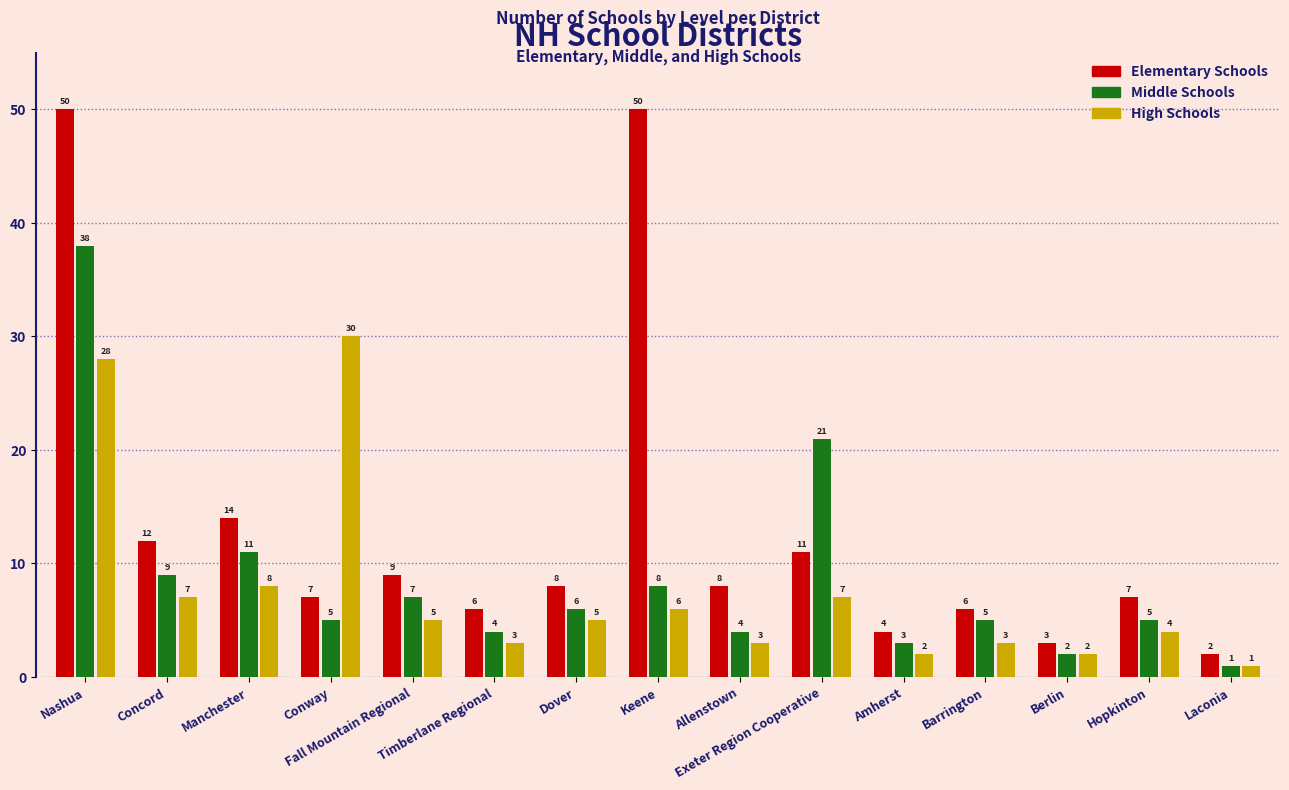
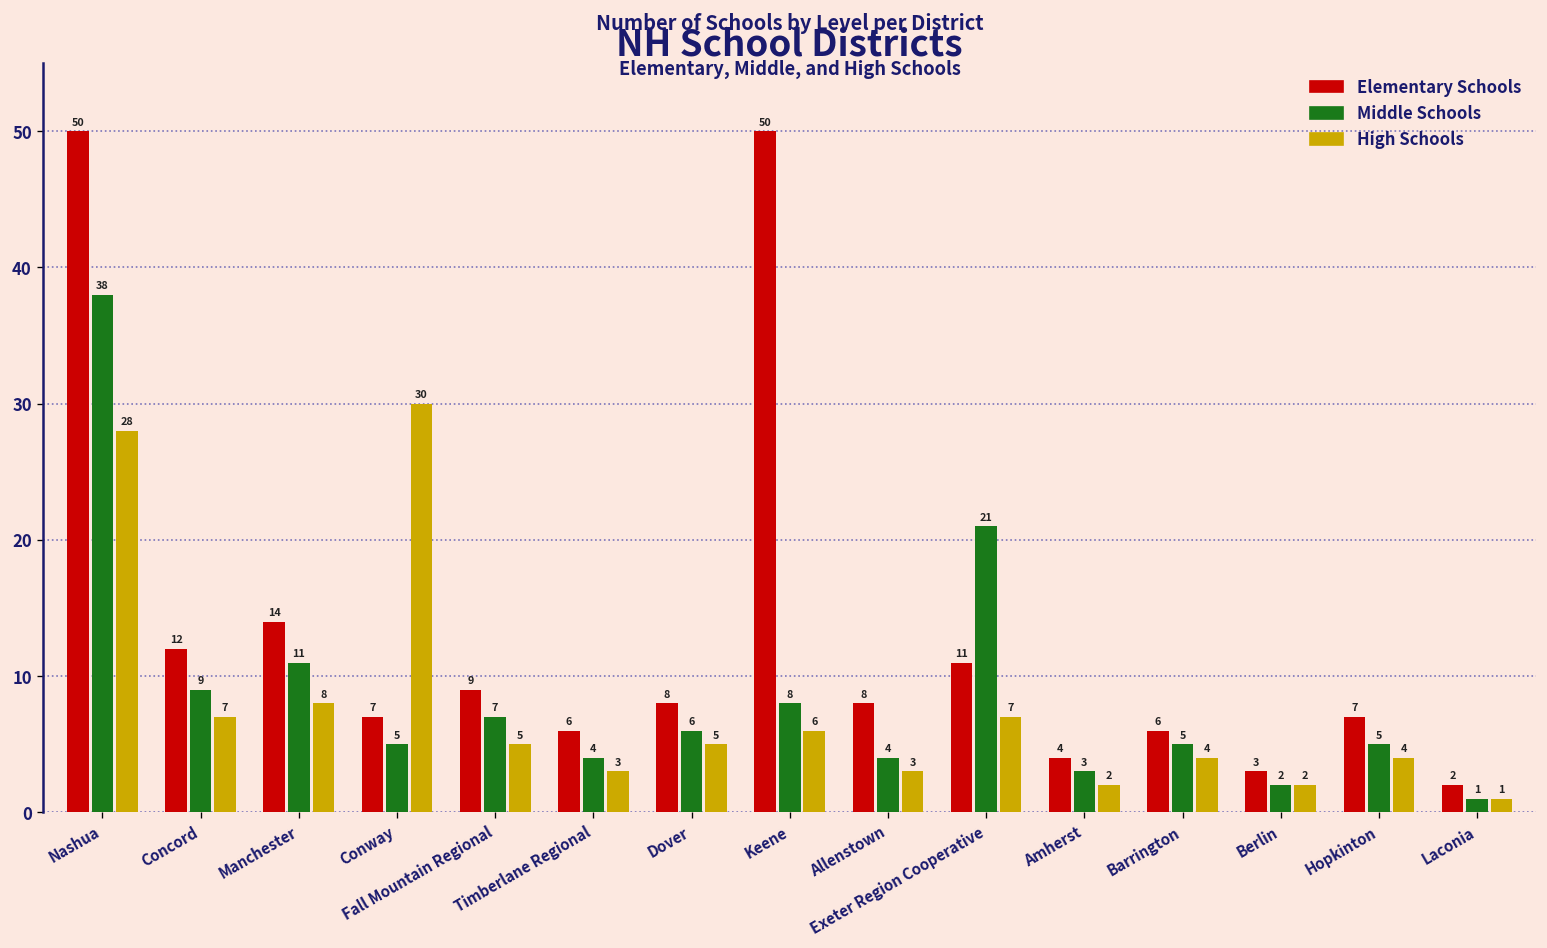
  {
    "Elementary Schools": {
      "Nashua": 50,
      "Concord": 12,
      "Manchester": 14,
      "Conway": 7,
      "Fall Mountain Regional": 9,
      "Timberlane Regional": 6,
      "Dover": 8,
      "Keene": 50,
      "Allenstown": 8,
      "Exeter Region Cooperative": 11,
      "Amherst": 4,
      "Barrington": 6,
      "Berlin": 3,
      "Hopkinton": 7,
      "Laconia": 2
    },
    "Middle Schools": {
      "Nashua": 38,
      "Concord": 9,
      "Manchester": 11,
      "Conway": 5,
      "Fall Mountain Regional": 7,
      "Timberlane Regional": 4,
      "Dover": 6,
      "Keene": 8,
      "Allenstown": 4,
      "Exeter Region Cooperative": 21,
      "Amherst": 3,
      "Barrington": 5,
      "Berlin": 2,
      "Hopkinton": 5,
      "Laconia": 1
    },
    "High Schools": {
      "Nashua": 28,
      "Concord": 7,
      "Manchester": 8,
      "Conway": 30,
      "Fall Mountain Regional": 5,
      "Timberlane Regional": 3,
      "Dover": 5,
      "Keene": 6,
      "Allenstown": 3,
      "Exeter Region Cooperative": 7,
      "Amherst": 2,
-     "Barrington": 3,
+     "Barrington": 4,
      "Berlin": 2,
      "Hopkinton": 4,
      "Laconia": 1
    }
  }
